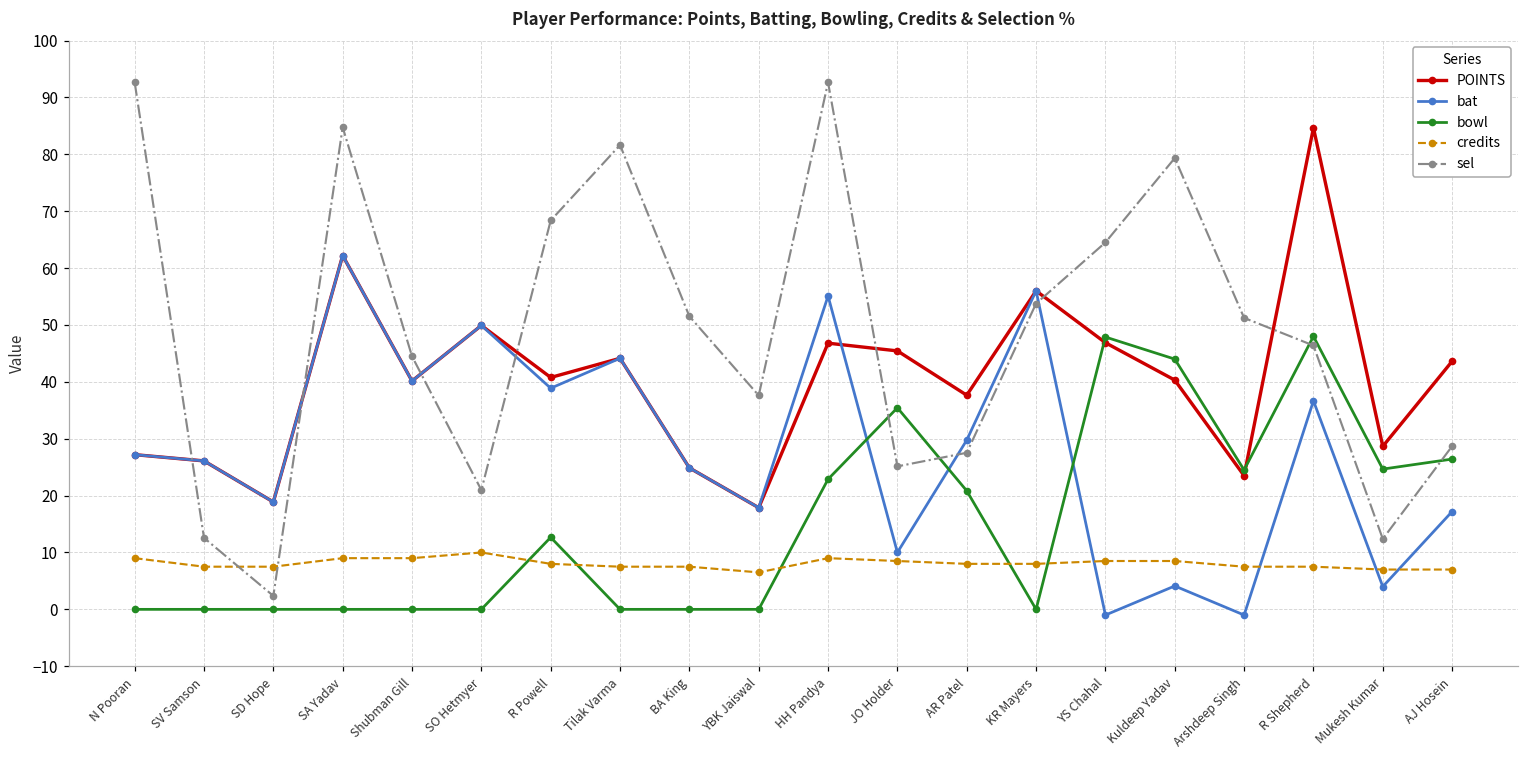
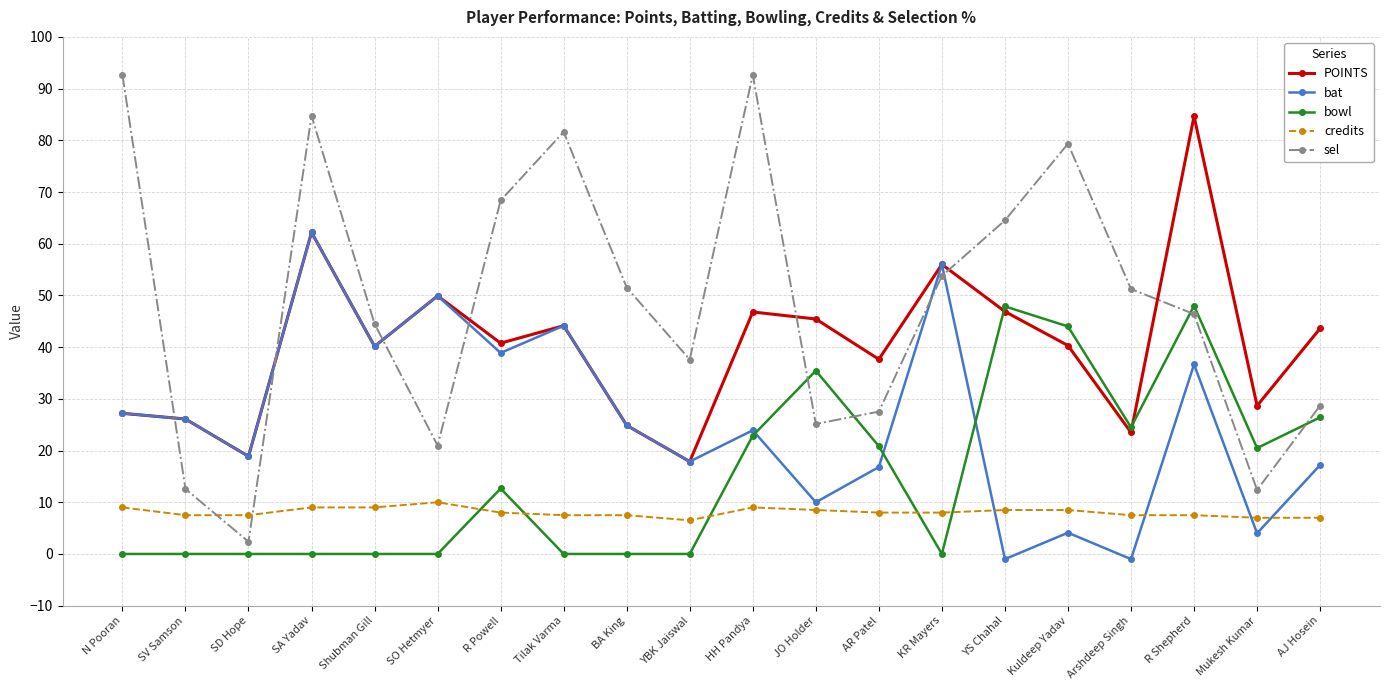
  {
    "POINTS": {
      "R Powell": 41,
      "HH Pandya": 47,
      "JO Holder": 45,
      "AR Patel": 38,
      "YS Chahal": 47,
      "Kuldeep Yadav": 40,
      "Arshdeep Singh": 24,
      "R Shepherd": 85,
      "Mukesh Kumar": 29,
      "AJ Hosein": 44
    },
    "bat": {
      "R Powell": 39,
-     "HH Pandya": 55,
+     "HH Pandya": 24,
      "JO Holder": 10,
-     "AR Patel": 30,
+     "AR Patel": 17,
      "YS Chahal": -1,
      "Kuldeep Yadav": 4,
      "Arshdeep Singh": -1,
      "R Shepherd": 37,
      "Mukesh Kumar": 4,
      "AJ Hosein": 17
    },
    "bowl": {
      "N Pooran": 0,
      "SV Samson": 0,
      "SD Hope": 0,
      "SA Yadav": 0,
      "Shubman Gill": 0,
      "SO Hetmyer": 0,
      "R Powell": 13,
      "Tilak Varma": 0,
      "BA King": 0,
      "YBK Jaiswal": 0,
      "HH Pandya": 23,
      "JO Holder": 35,
      "AR Patel": 21,
      "KR Mayers": 0,
      "YS Chahal": 48,
      "Kuldeep Yadav": 44,
      "Arshdeep Singh": 25,
      "R Shepherd": 48,
-     "Mukesh Kumar": 25,
+     "Mukesh Kumar": 20,
      "AJ Hosein": 26
    },
    "credits": {
      "N Pooran": 9,
      "SV Samson": 8,
      "SD Hope": 8,
      "SA Yadav": 9,
      "Shubman Gill": 9,
      "SO Hetmyer": 10,
      "R Powell": 8,
      "Tilak Varma": 8,
      "BA King": 8,
      "YBK Jaiswal": 7,
      "HH Pandya": 9,
      "JO Holder": 9,
      "AR Patel": 8,
      "KR Mayers": 8,
      "YS Chahal": 9,
      "Kuldeep Yadav": 9,
      "Arshdeep Singh": 8,
      "R Shepherd": 8,
      "Mukesh Kumar": 7,
      "AJ Hosein": 7
    },
    "sel": {
      "N Pooran": 93,
      "SV Samson": 13,
      "SD Hope": 2,
      "SA Yadav": 85,
      "Shubman Gill": 44,
      "SO Hetmyer": 21,
      "R Powell": 68,
      "Tilak Varma": 82,
      "BA King": 52,
      "YBK Jaiswal": 38,
      "HH Pandya": 93,
      "JO Holder": 25,
      "AR Patel": 28,
      "KR Mayers": 54,
      "YS Chahal": 65,
      "Kuldeep Yadav": 79,
      "Arshdeep Singh": 51,
      "R Shepherd": 46,
      "Mukesh Kumar": 12,
      "AJ Hosein": 29
    }
  }
